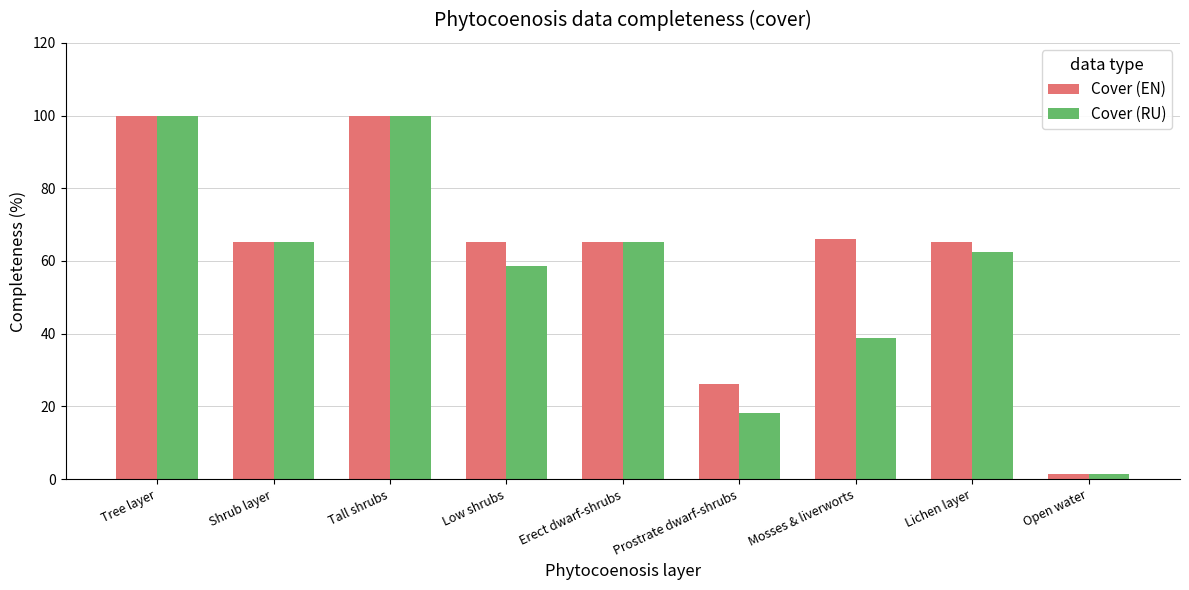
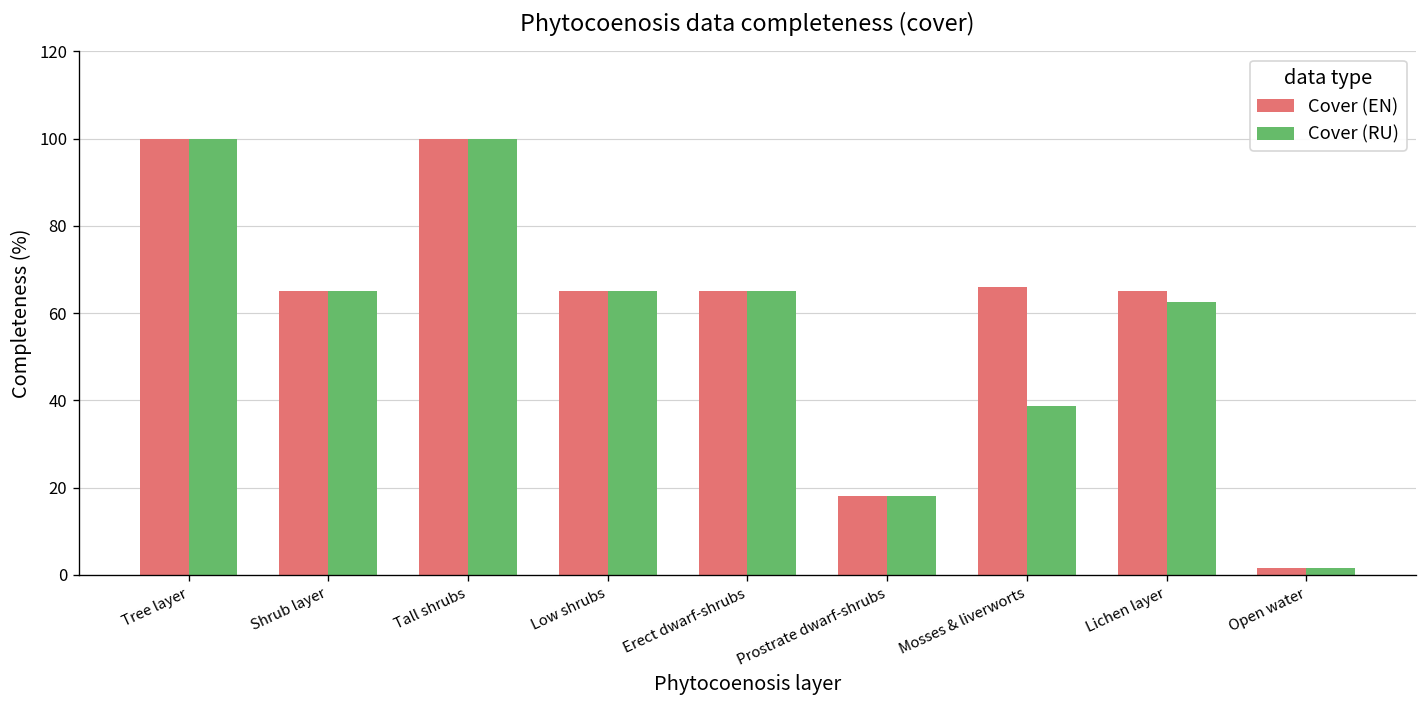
  {
    "Cover (EN)": {
      "Tree layer": 100,
      "Shrub layer": 65,
      "Tall shrubs": 100,
      "Low shrubs": 65,
      "Erect dwarf-shrubs": 65,
-     "Prostrate dwarf-shrubs": 26,
+     "Prostrate dwarf-shrubs": 18,
      "Mosses & liverworts": 66,
      "Lichen layer": 65,
      "Open water": 2
    },
    "Cover (RU)": {
      "Tree layer": 100,
      "Shrub layer": 65,
      "Tall shrubs": 100,
-     "Low shrubs": 59,
+     "Low shrubs": 65,
      "Erect dwarf-shrubs": 65,
      "Prostrate dwarf-shrubs": 18,
      "Mosses & liverworts": 39,
      "Lichen layer": 62,
      "Open water": 2
    }
  }
